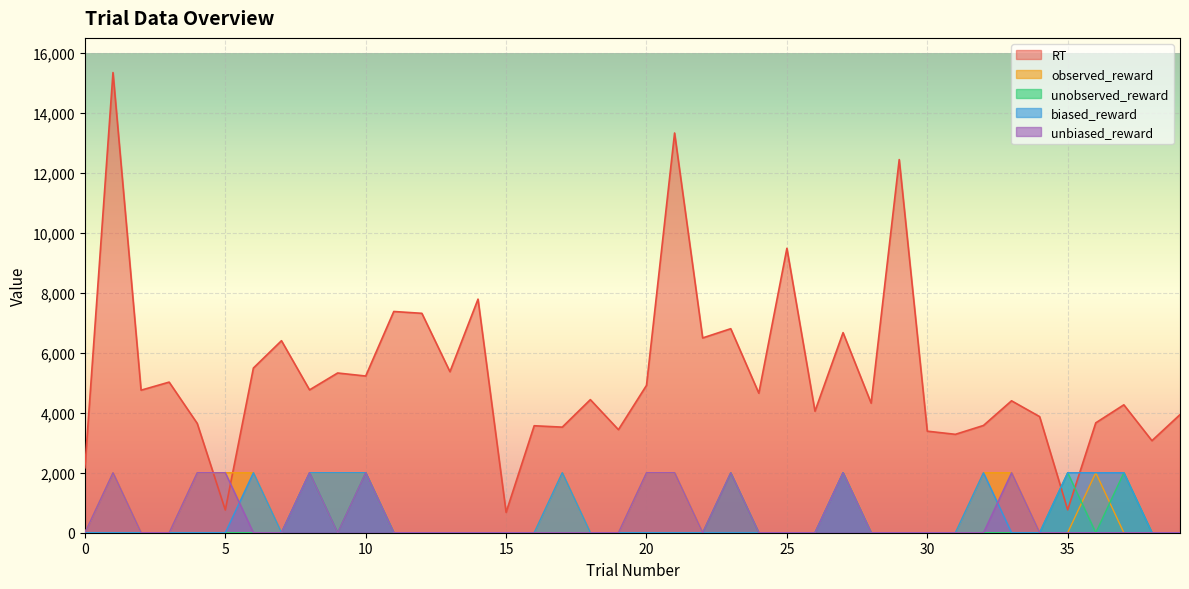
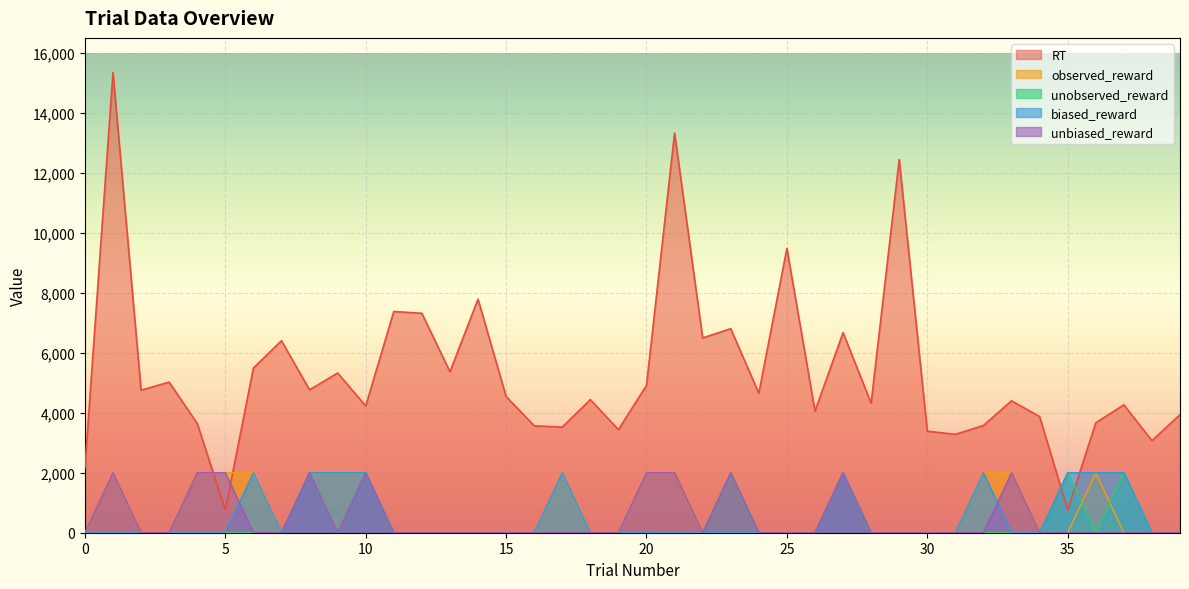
  {
    "RT": {
      "0": "2,200",
      "5": "800",
-     "10": "5,200",
-     "15": "700",
+     "10": "4,200",
+     "15": "4,500",
      "20": "4,900",
      "25": "9,500",
      "30": "3,400",
      "35": "800"
    }
  }
